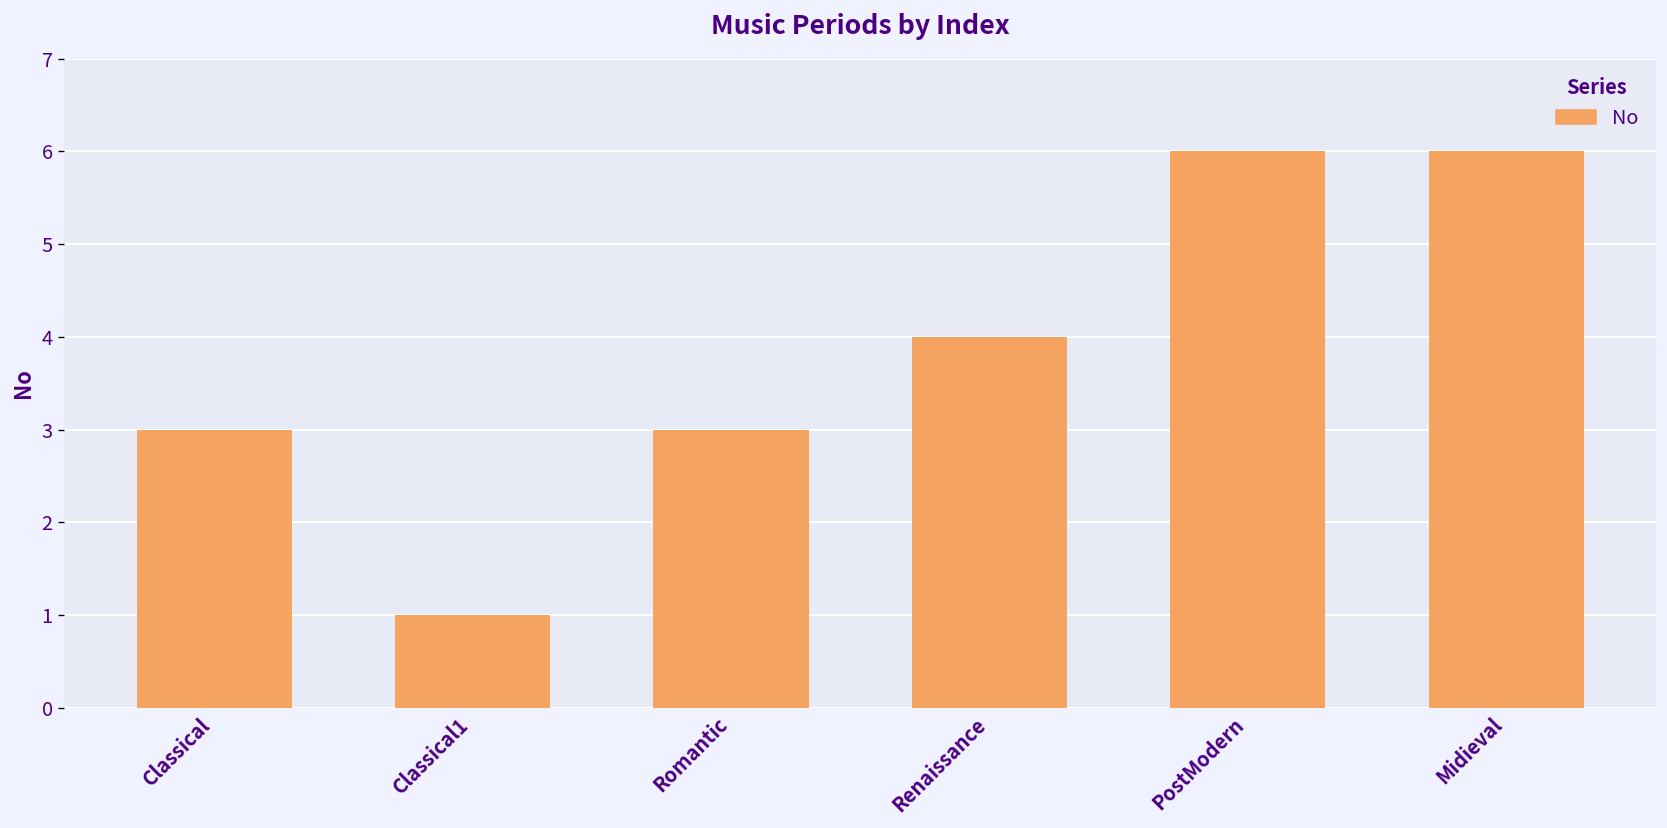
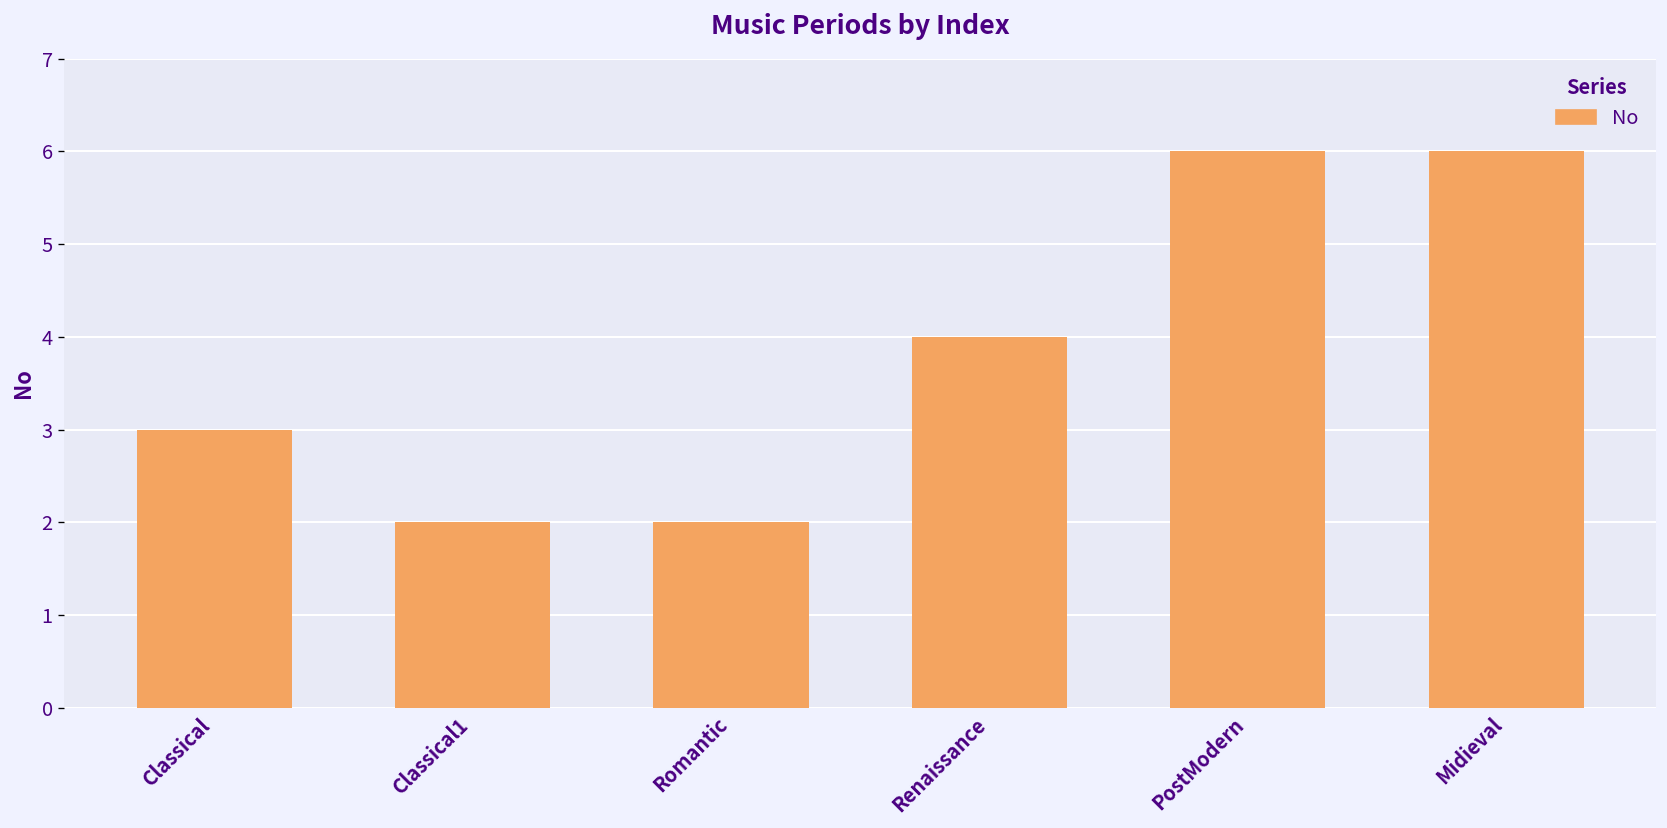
  {
    "Classical": 3,
-   "Classical1": 1,
-   "Romantic": 3,
+   "Classical1": 2,
+   "Romantic": 2,
    "Renaissance": 4,
    "PostModern": 6,
    "Midieval": 6
  }
